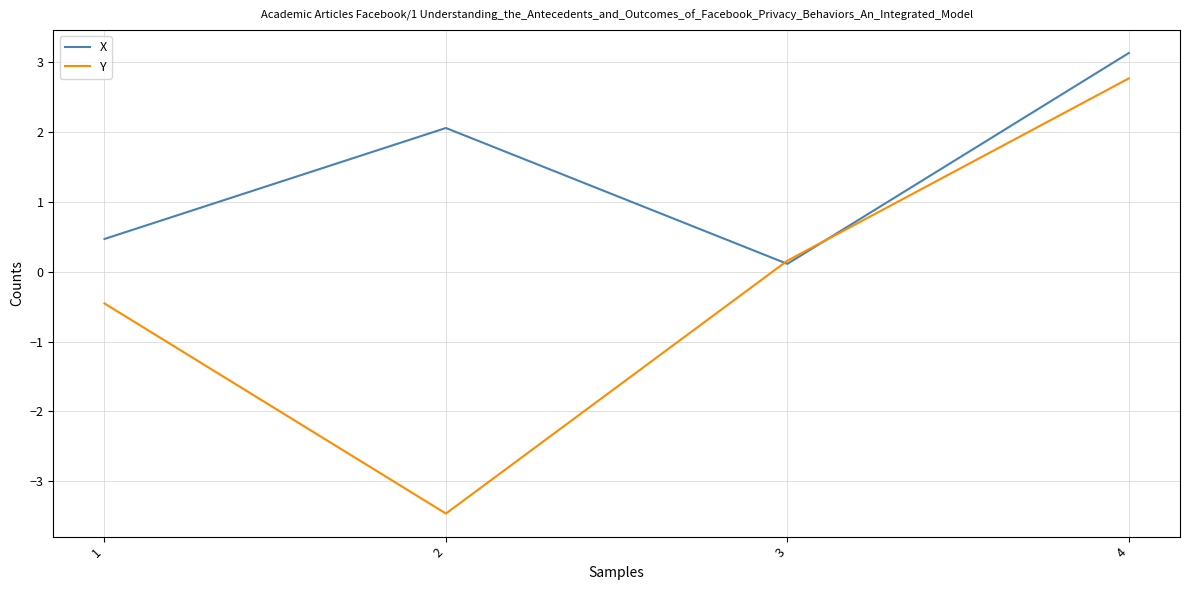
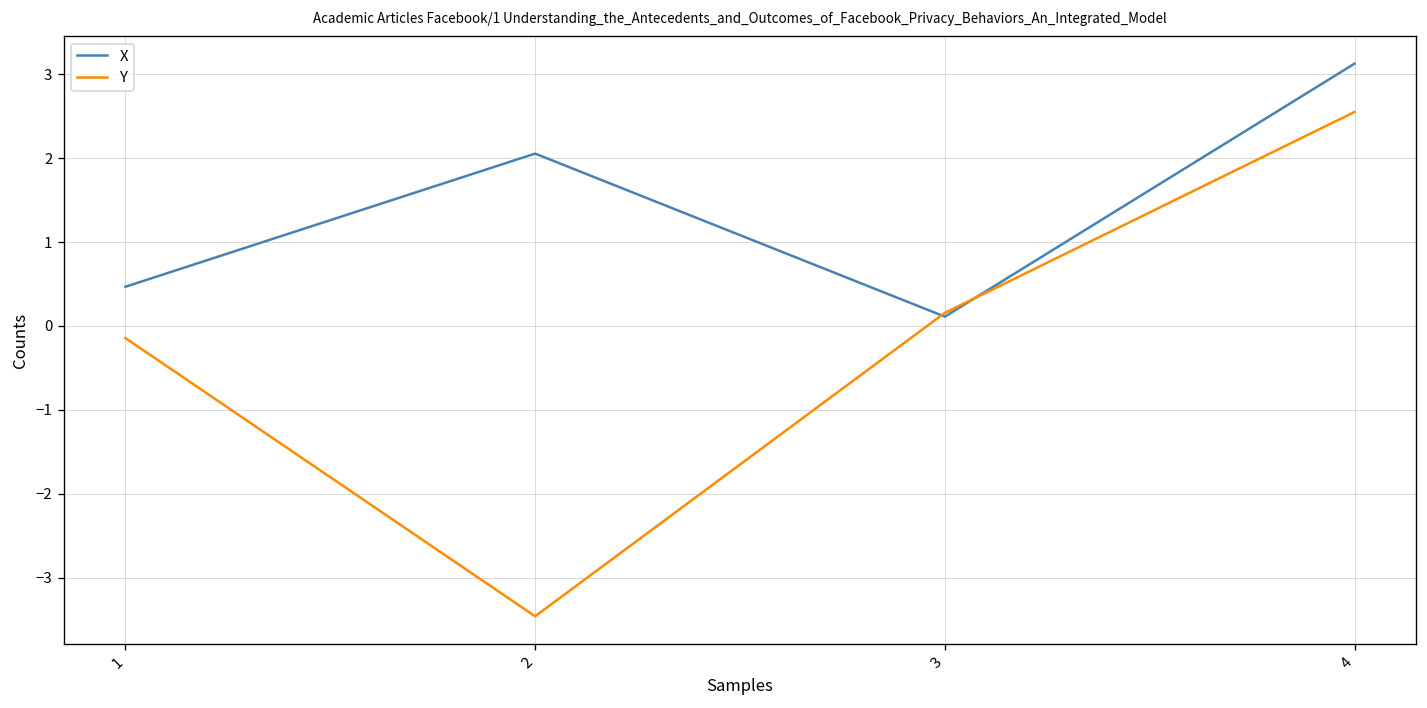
  {
    "X": {
      "1": 0.5,
      "2": 2.1,
      "3": 0.1,
      "4": 3.1
    },
    "Y": {
-     "1": -0.5,
+     "1": -0.1,
      "2": -3.5,
      "3": 0.2,
-     "4": 2.8
+     "4": 2.6
    }
  }
